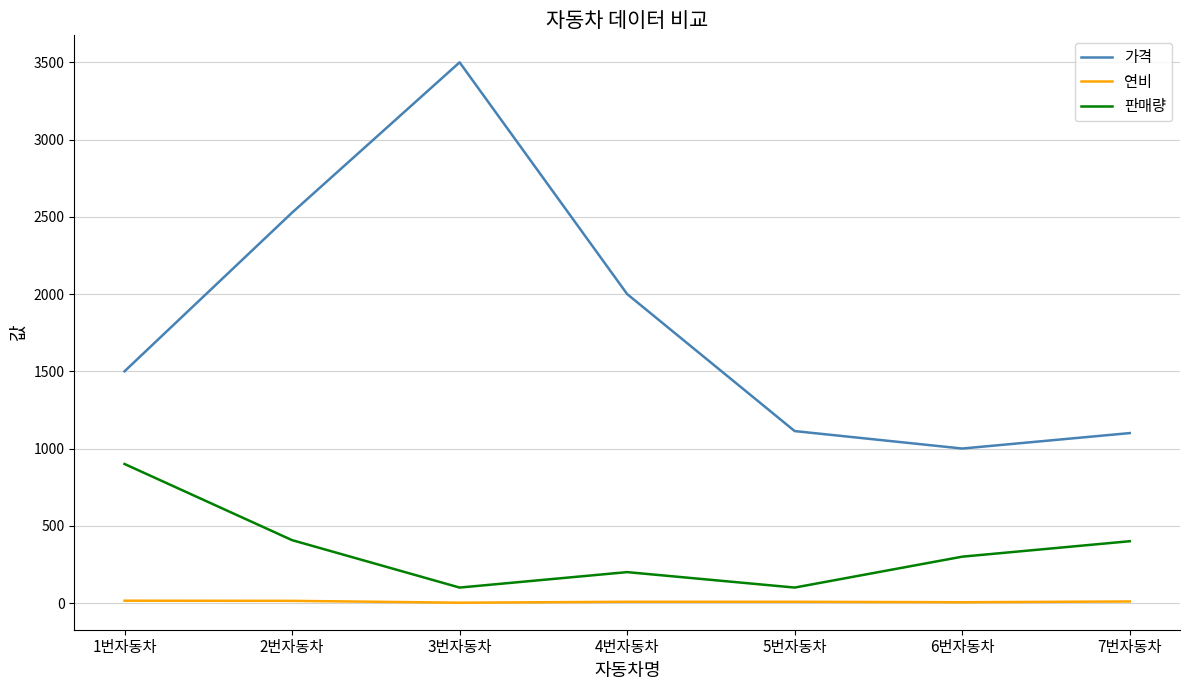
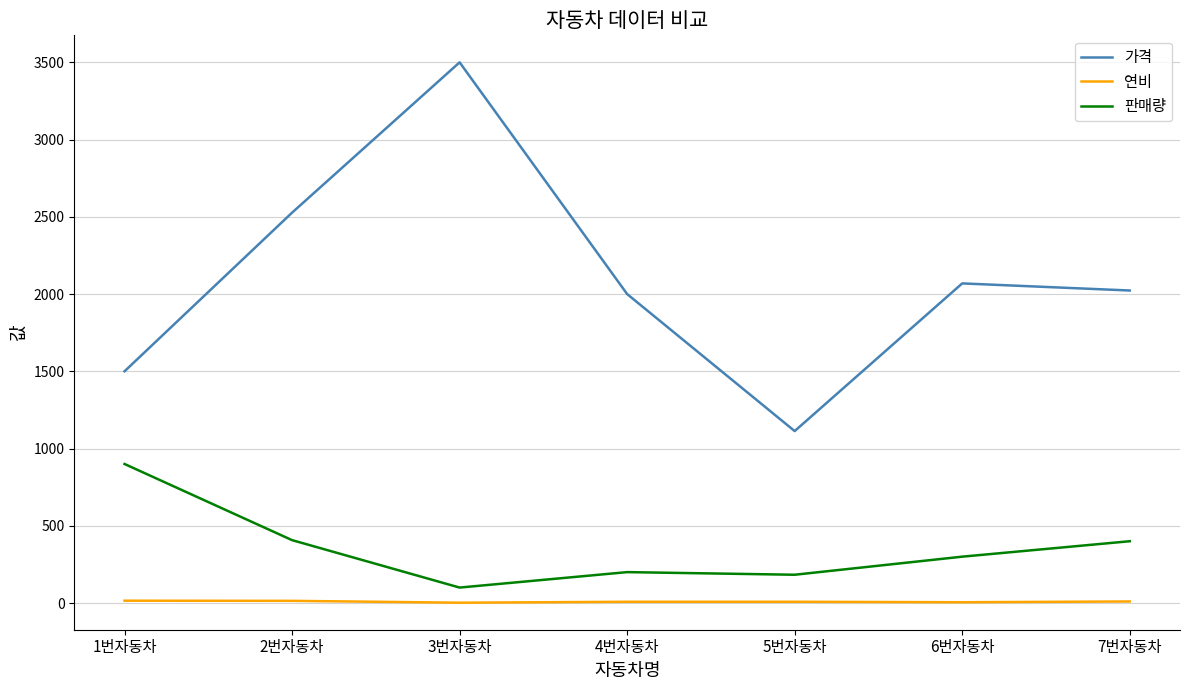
  {
    "가격": {
      "1번자동차": 1500,
      "2번자동차": 2530,
      "3번자동차": 3500,
      "4번자동차": 2000,
      "5번자동차": 1110,
-     "6번자동차": 1000,
-     "7번자동차": 1100
+     "6번자동차": 2070,
+     "7번자동차": 2020
    },
    "연비": {
      "1번자동차": 20,
      "2번자동차": 10,
      "3번자동차": 0,
      "4번자동차": 10,
      "5번자동차": 10,
      "6번자동차": 10,
      "7번자동차": 10
    },
    "판매량": {
      "1번자동차": 900,
      "2번자동차": 410,
      "3번자동차": 100,
      "4번자동차": 200,
-     "5번자동차": 100,
+     "5번자동차": 180,
      "6번자동차": 300,
      "7번자동차": 400
    }
  }
